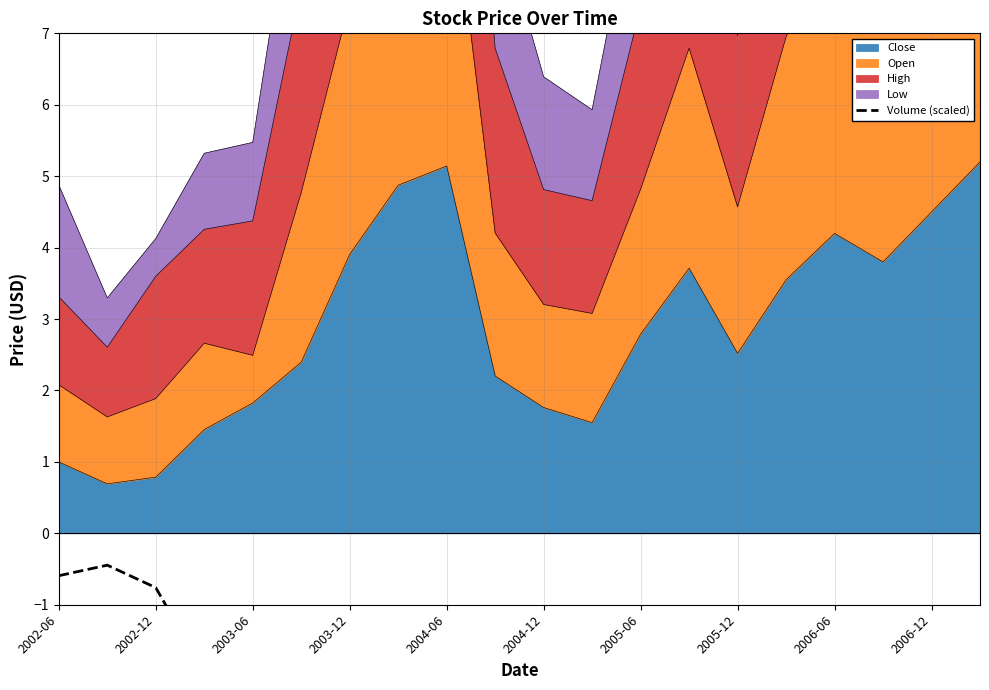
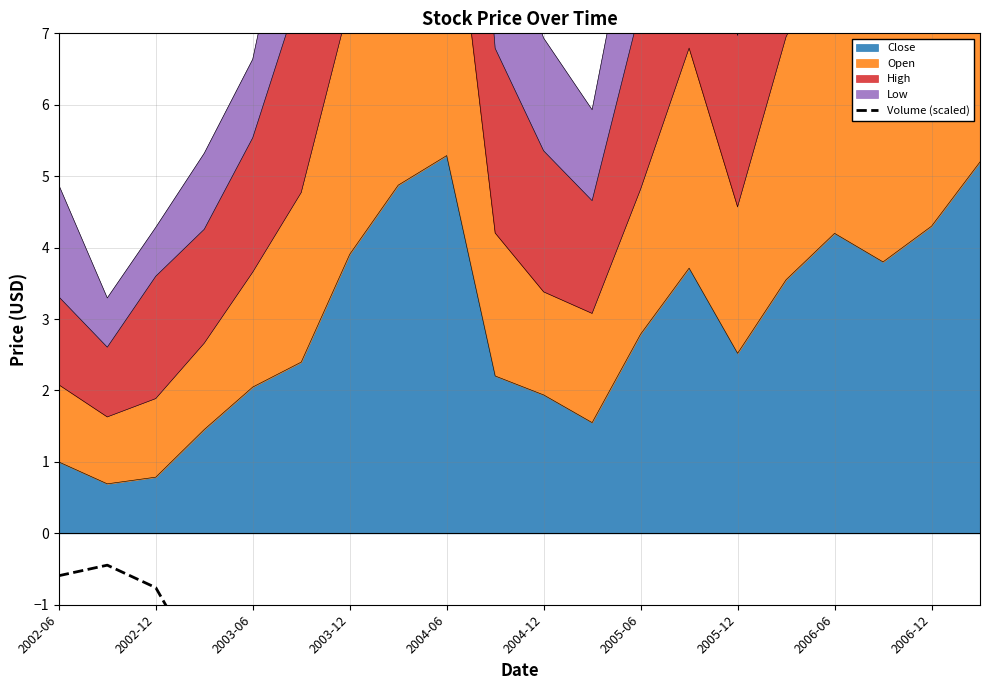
  {
    "Close": {
      "2002-06": 1.0,
      "2002-12": 0.8,
-     "2003-06": 1.8,
+     "2003-06": 2.0,
      "2003-12": 3.9,
-     "2004-06": 5.1,
-     "2004-12": 1.8,
+     "2004-06": 5.3,
+     "2004-12": 1.9,
      "2005-06": 2.8,
      "2005-12": 2.5,
      "2006-06": 4.2,
-     "2006-12": 4.5
+     "2006-12": 4.3
    },
    "Open": {
      "2002-06": 1.1,
      "2002-12": 1.1,
-     "2003-06": 0.7,
+     "2003-06": 1.6,
      "2004-12": 1.4,
      "2005-06": 2.0,
      "2005-12": 2.1
    },
    "High": {
      "2002-06": 1.2,
      "2002-12": 1.7,
      "2003-06": 1.9,
-     "2004-12": 1.6,
+     "2004-12": 2.0,
      "2005-12": 2.4
    },
    "Low": {
      "2002-06": 1.6,
-     "2002-12": 0.5,
+     "2002-12": 0.7,
      "2003-06": 1.1,
      "2004-12": 1.6
    },
    "Volume (scaled)": {
      "2002-06": -0.6,
      "2002-12": -0.8
    }
  }
